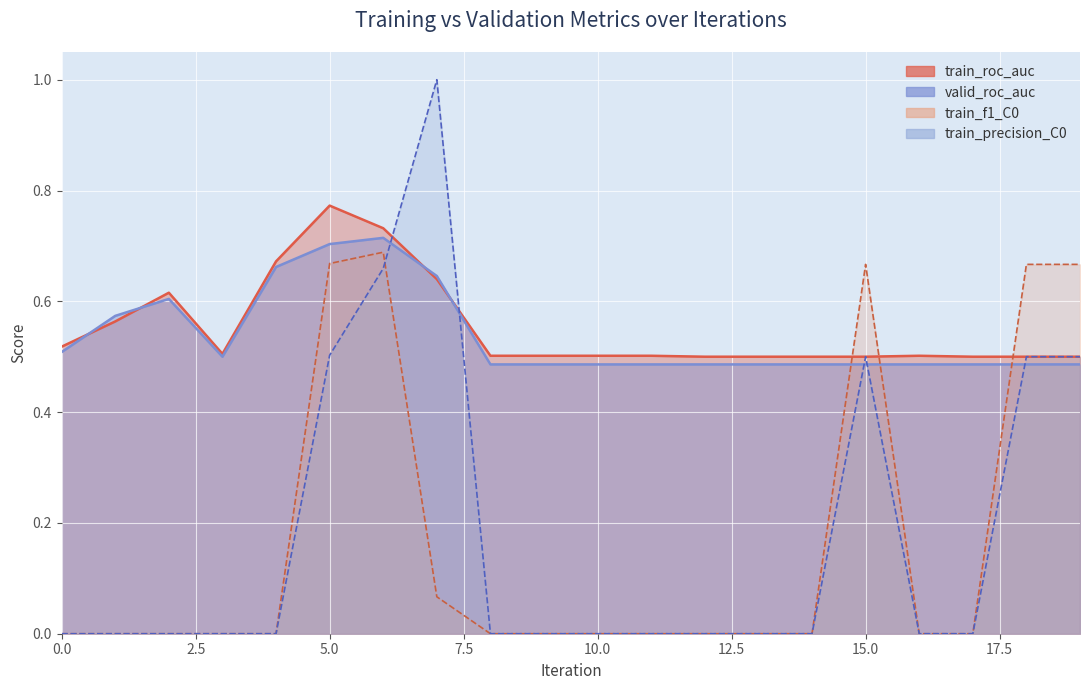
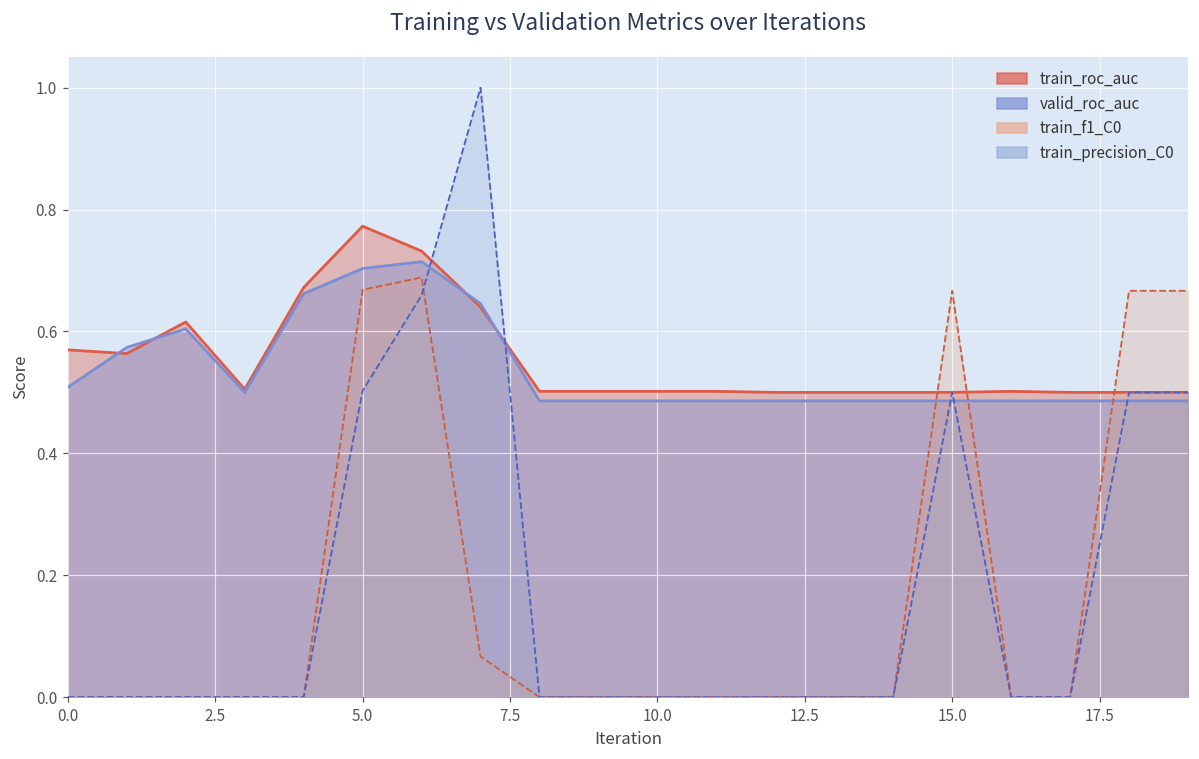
  {
    "train_roc_auc": {
-     "0.0": 0.52,
+     "0.0": 0.57,
      "5.0": 0.77,
      "10.0": 0.50
    }
  }
